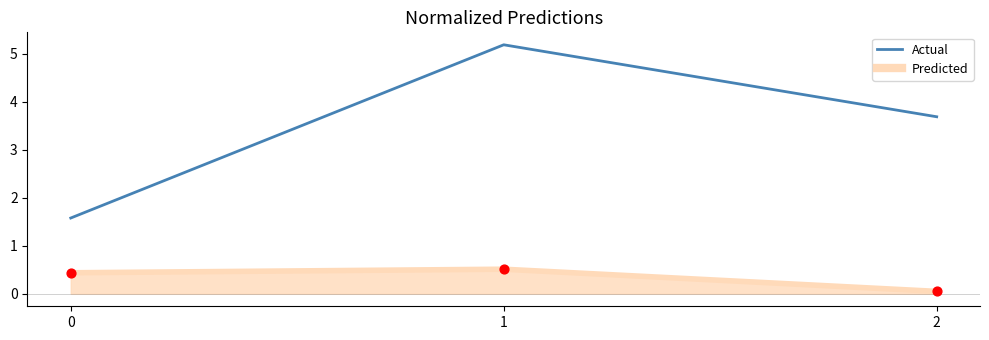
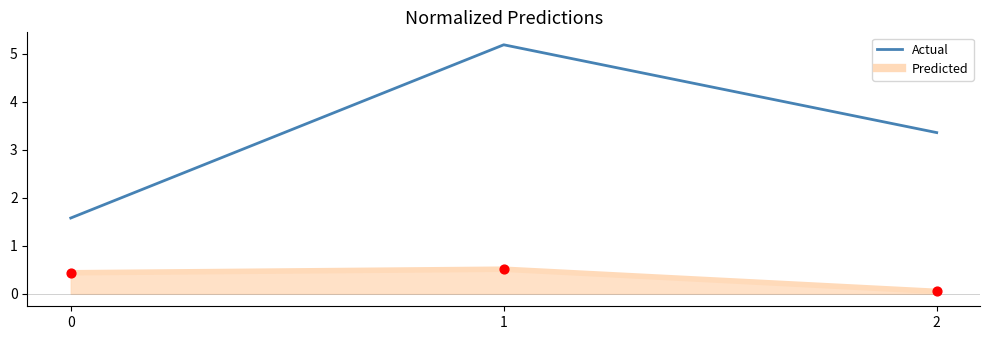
  {
    "Actual": {
      "0": 1.6,
      "1": 5.2,
-     "2": 3.7
+     "2": 3.4
    },
    "Predicted": {
      "0": 0.4,
      "1": 0.5,
      "2": 0.1
    }
  }
